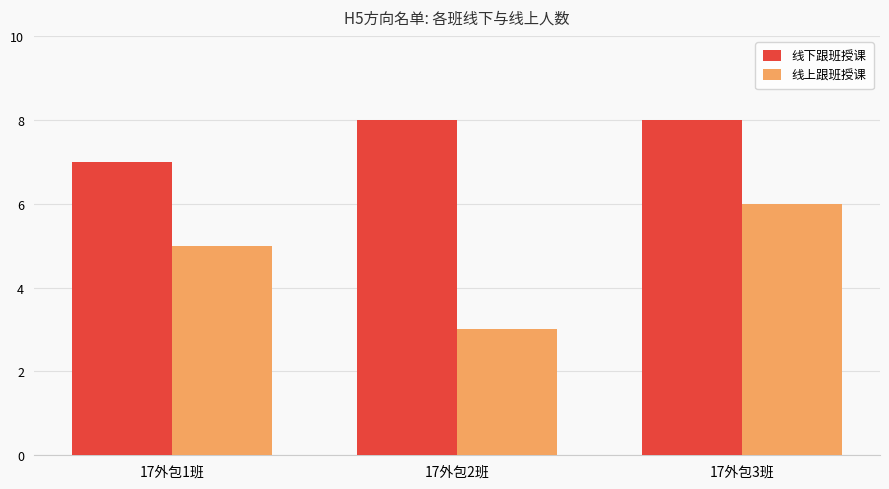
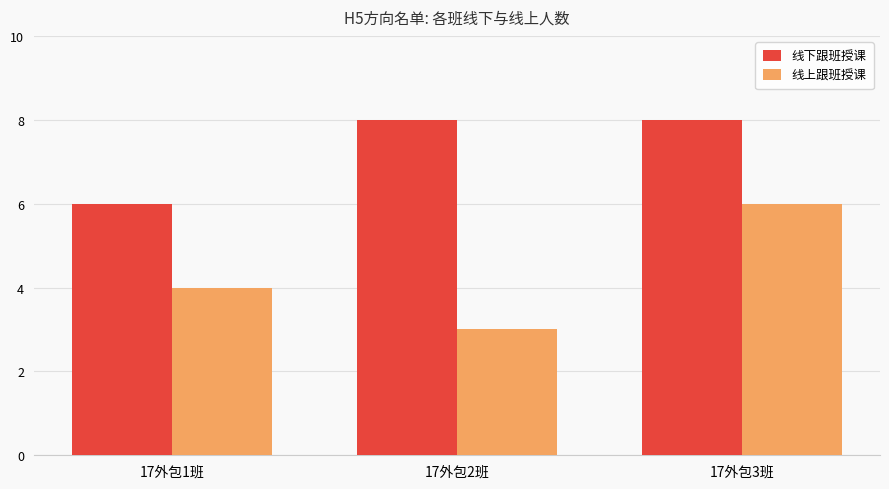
  {
    "线下跟班授课": {
-     "17外包1班": 7,
+     "17外包1班": 6,
      "17外包2班": 8,
      "17外包3班": 8
    },
    "线上跟班授课": {
-     "17外包1班": 5,
+     "17外包1班": 4,
      "17外包2班": 3,
      "17外包3班": 6
    }
  }
